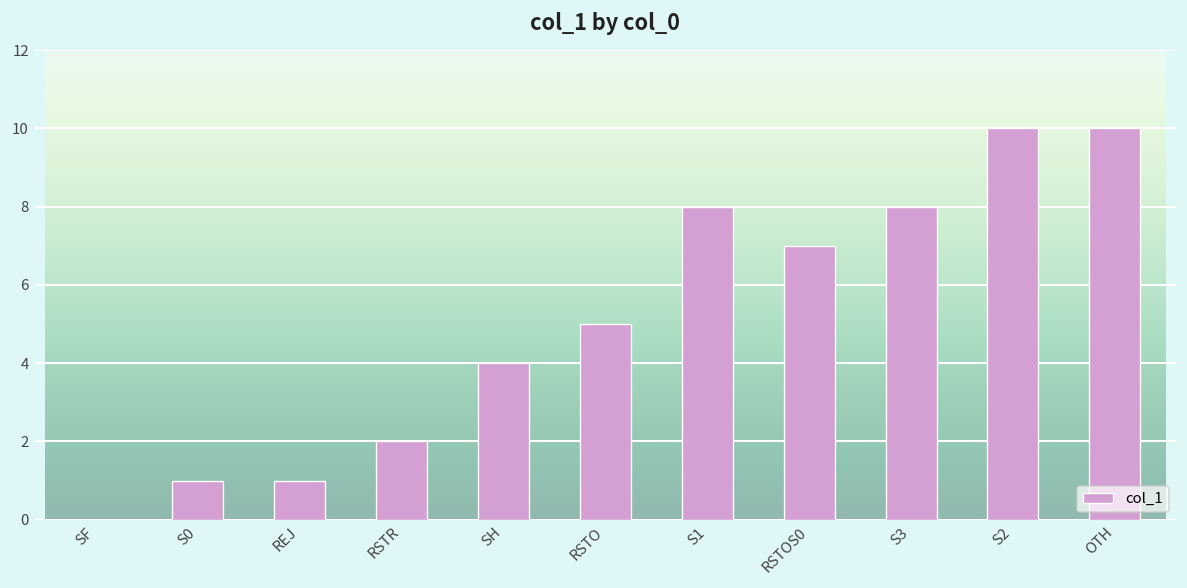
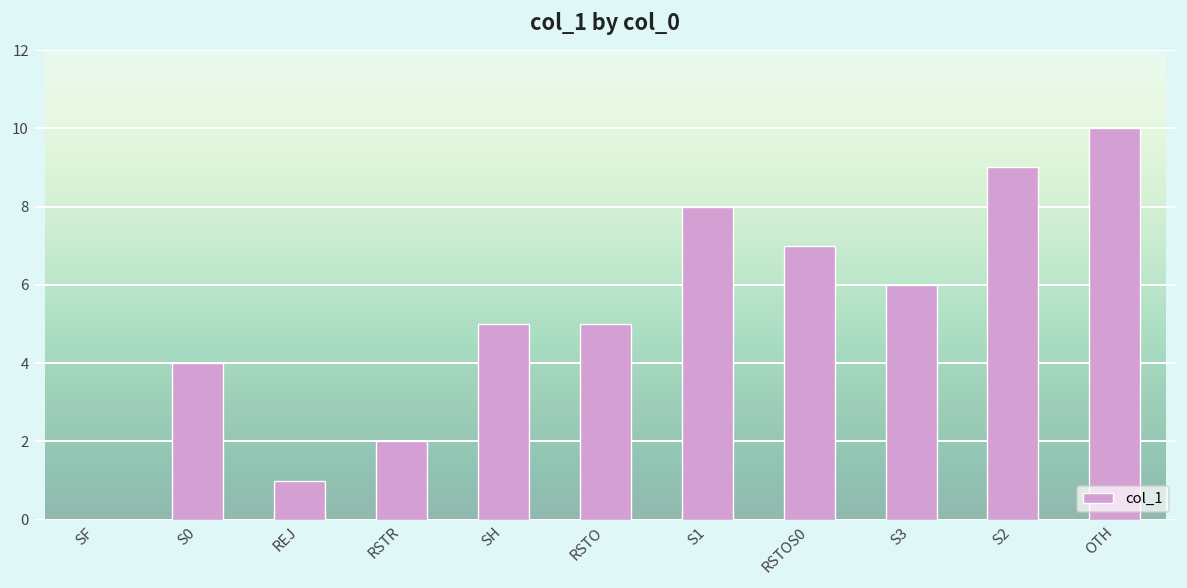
  {
    "SF": 0,
-   "S0": 1,
+   "S0": 4,
    "REJ": 1,
    "RSTR": 2,
-   "SH": 4,
+   "SH": 5,
    "RSTO": 5,
    "S1": 8,
    "RSTOS0": 7,
-   "S3": 8,
-   "S2": 10,
+   "S3": 6,
+   "S2": 9,
    "OTH": 10
  }
